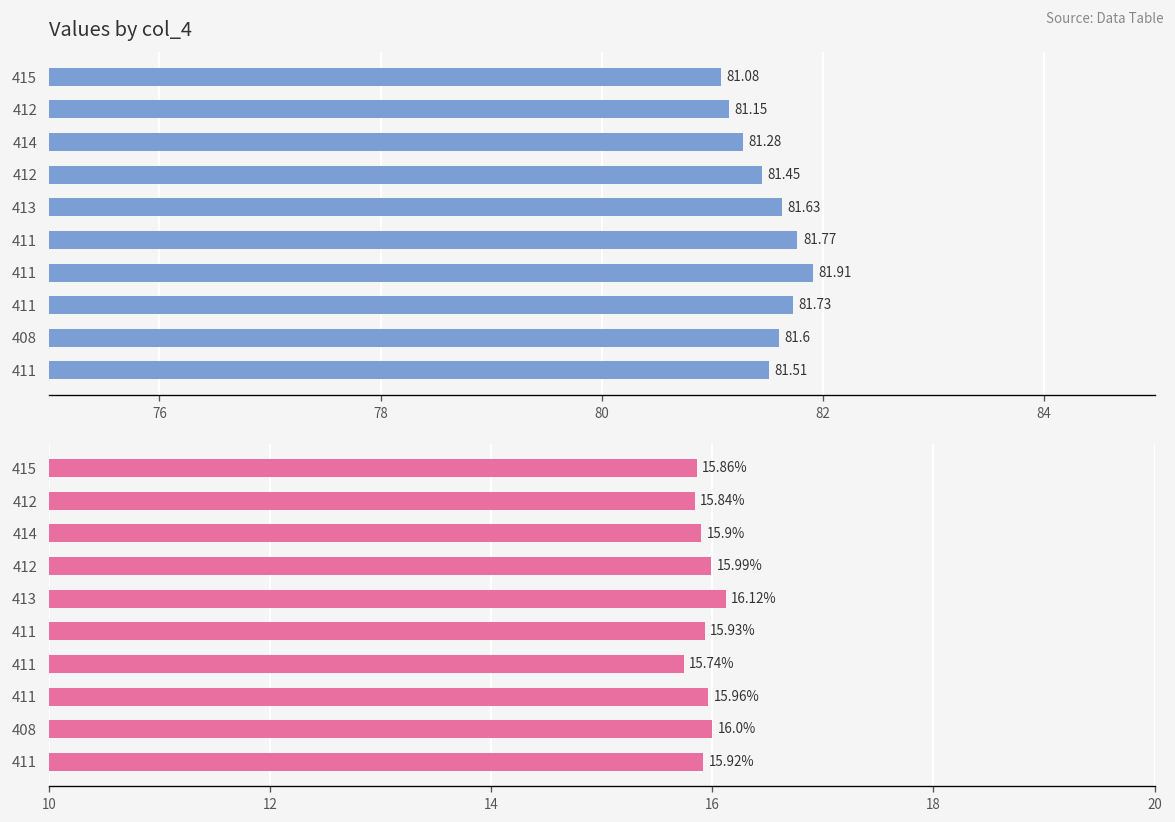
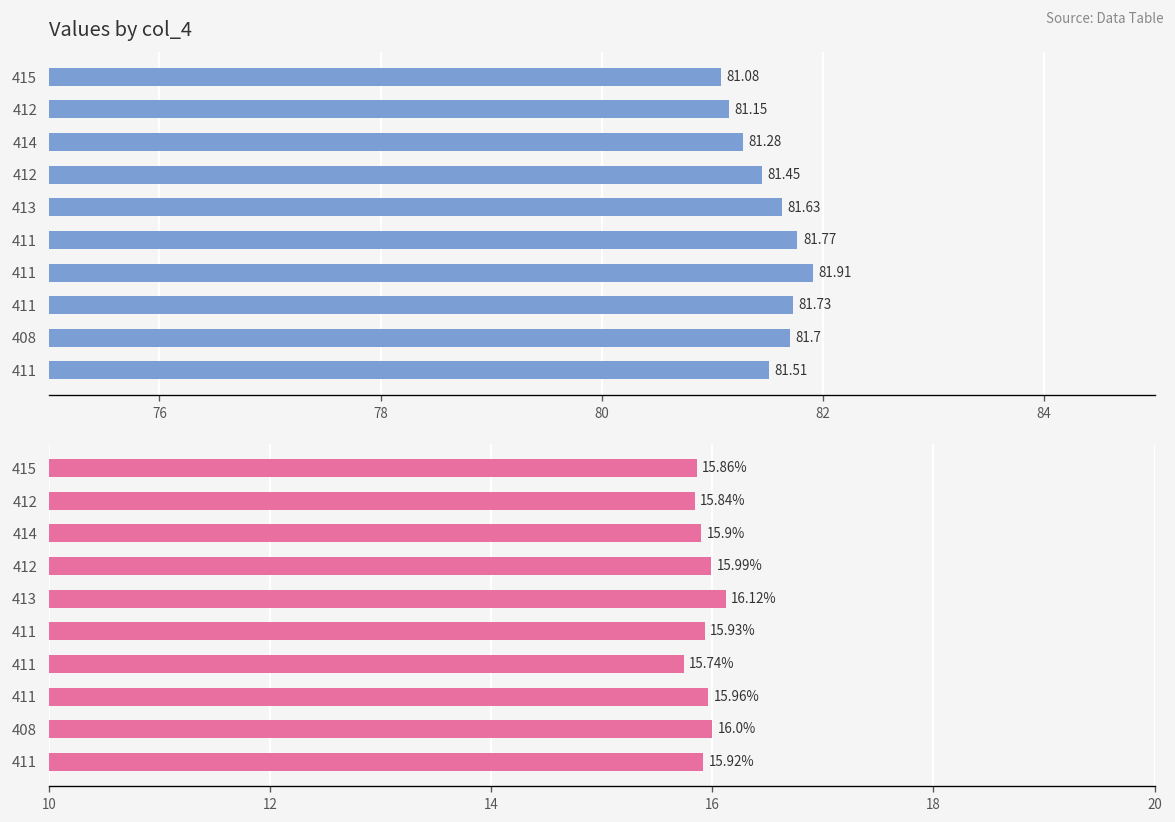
  {
    "Values by col_4": {
      "415": 81.08,
      "414": 81.28,
      "413": 81.63,
-     "408": 81.6
+     "408": 81.7
    }
  }
